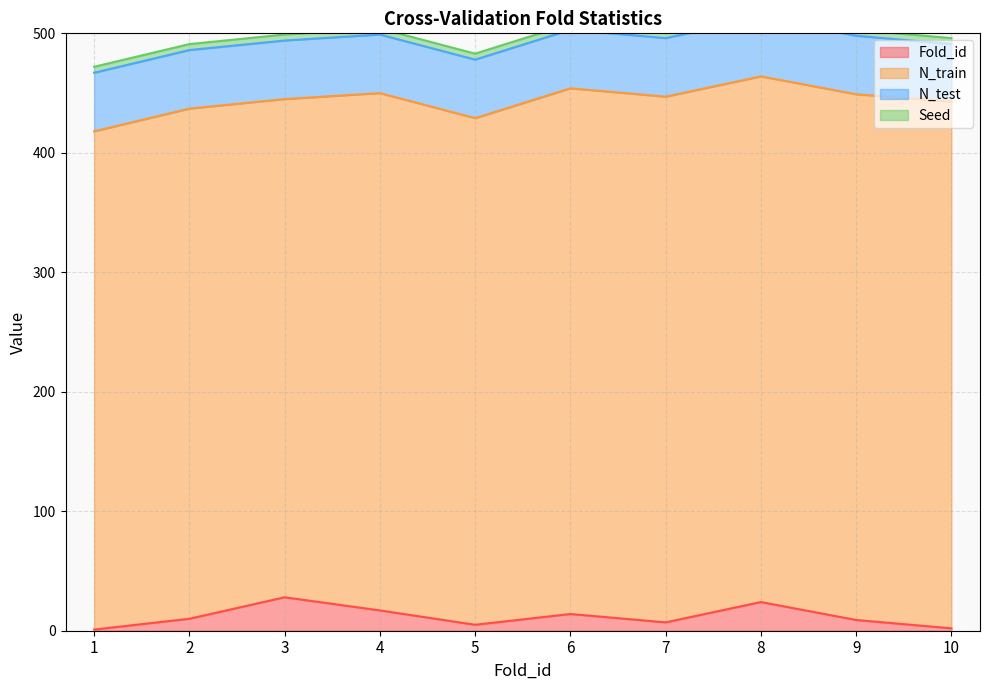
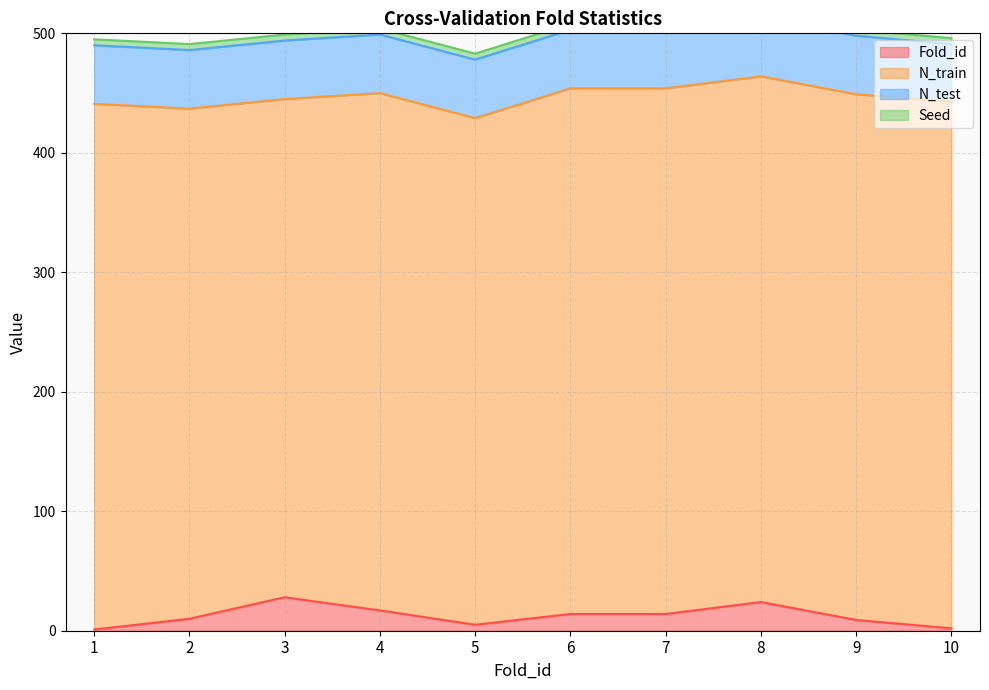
  {
    "Fold_id": {
      "1": 1,
      "2": 10,
      "3": 28,
      "4": 17,
      "5": 5,
      "6": 14,
-     "7": 7,
+     "7": 14,
      "8": 24,
      "9": 9,
      "10": 2
    },
    "N_train": {
-     "1": 417,
+     "1": 440,
      "2": 427,
      "3": 417,
      "4": 433,
      "5": 424,
      "6": 440,
      "7": 440,
      "8": 440,
      "9": 440
    },
    "N_test": {
      "1": 49,
      "2": 49,
      "3": 49,
      "4": 49,
      "5": 49,
      "9": 49
    },
    "Seed": {
      "1": 5,
      "2": 5,
      "3": 5,
      "5": 5,
      "10": 5
    }
  }
